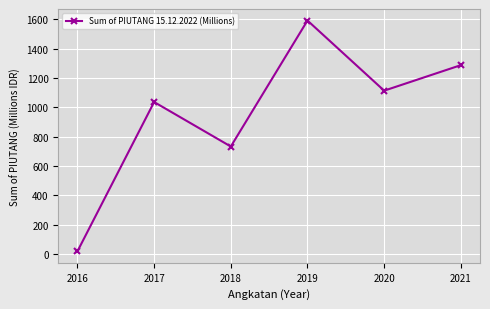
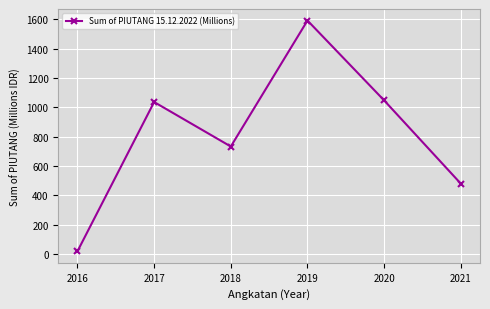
  {
    "2016": 20,
    "2017": 1040,
    "2018": 730,
    "2019": 1590,
-   "2020": 1110,
-   "2021": 1290
+   "2020": 1050,
+   "2021": 480
  }
